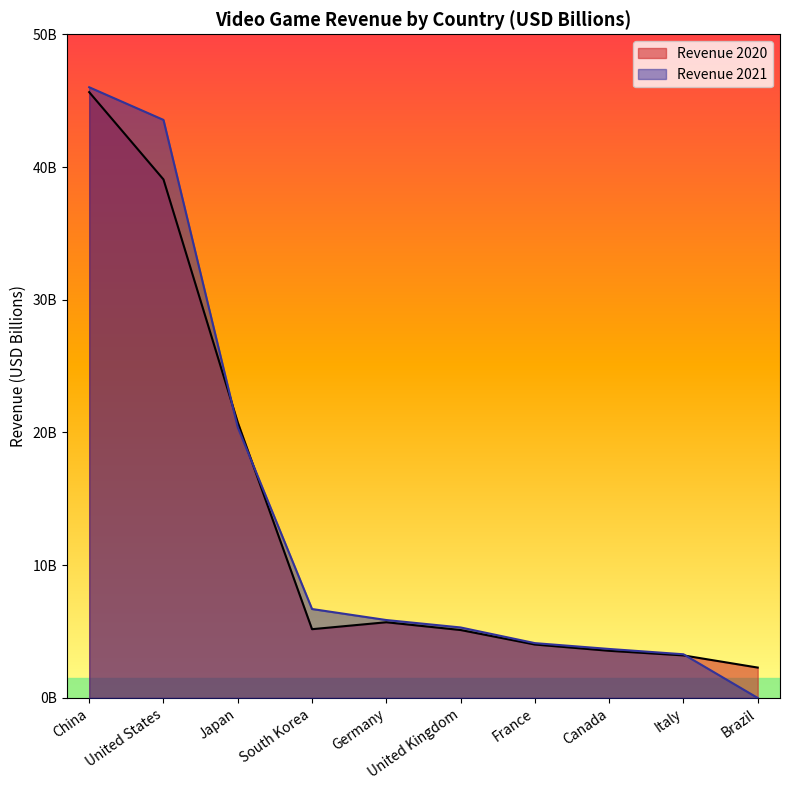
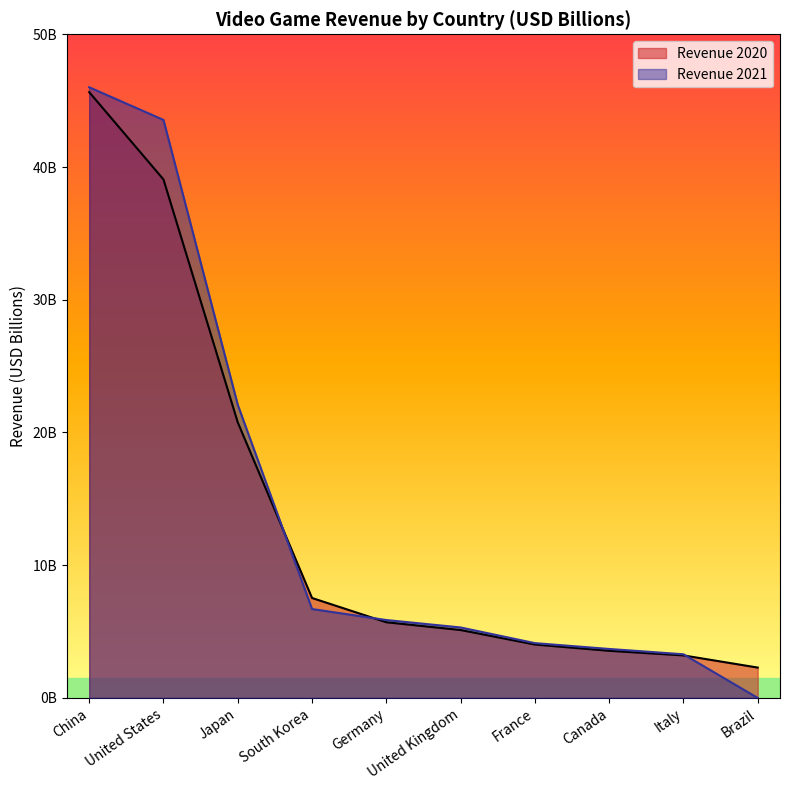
  {
    "Revenue 2020": {
      "China": 45600000000,
      "United States": 39100000000,
      "Japan": 20800000000,
-     "South Korea": 5200000000,
+     "South Korea": 7500000000,
      "Brazil": 2300000000
    },
    "Revenue 2021": {
      "China": 46000000000,
      "United States": 43600000000,
-     "Japan": 20400000000,
+     "Japan": 22100000000,
      "South Korea": 6700000000
    }
  }
